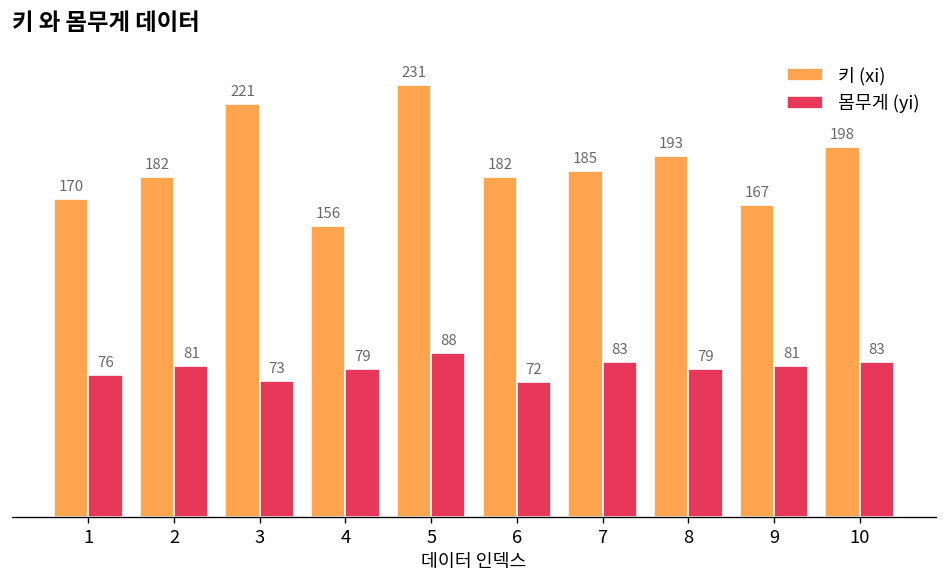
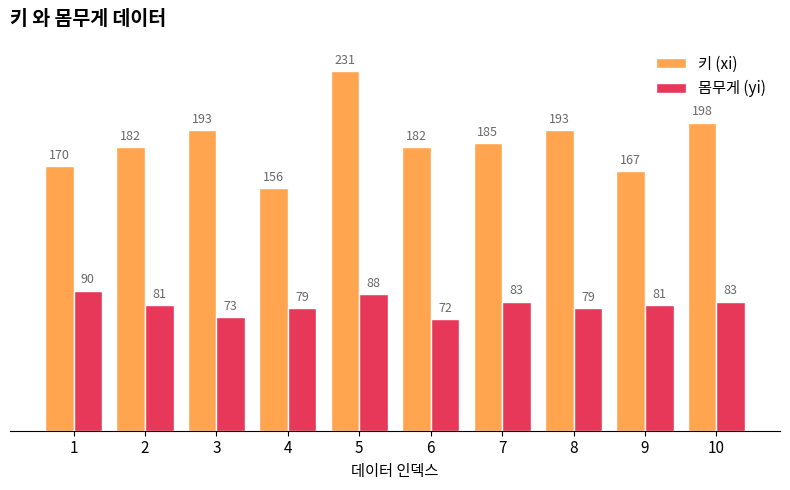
  {
    "키 (xi)": {
      "1": 170,
      "2": 182,
-     "3": 221,
+     "3": 193,
      "4": 156,
      "5": 231,
      "6": 182,
      "7": 185,
      "8": 193,
      "9": 167,
      "10": 198
    },
    "몸무게 (yi)": {
-     "1": 76,
+     "1": 90,
      "2": 81,
      "3": 73,
      "4": 79,
      "5": 88,
      "6": 72,
      "7": 83,
      "8": 79,
      "9": 81,
      "10": 83
    }
  }
